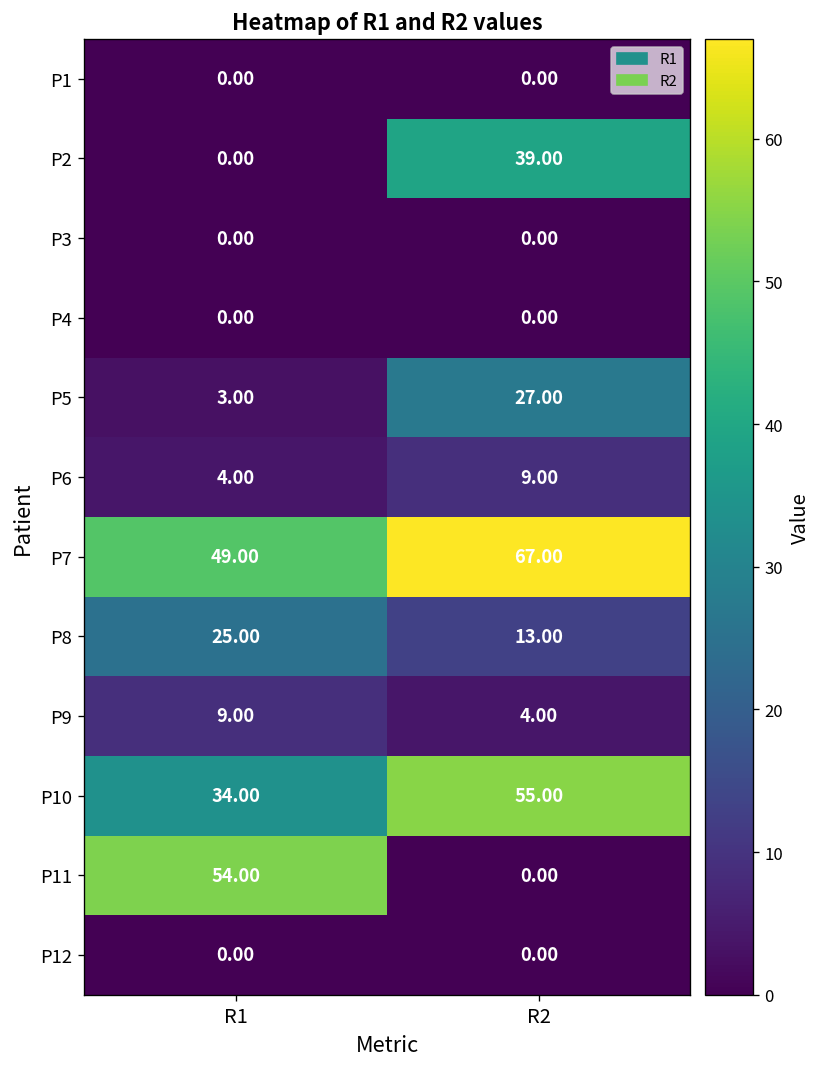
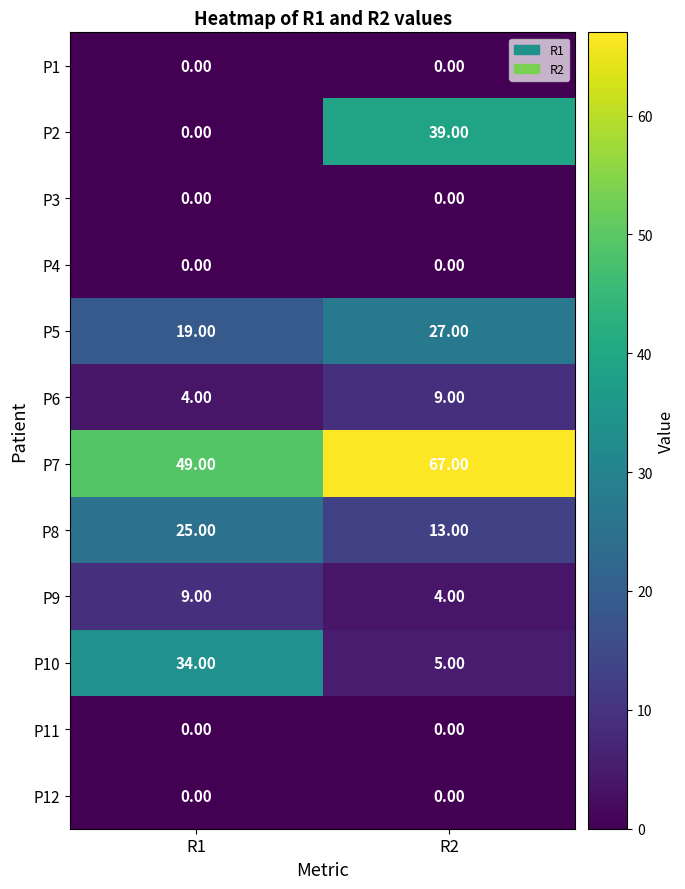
  {
    "P1": {
      "R1": 0.00,
      "R2": 0.00
    },
    "P2": {
      "R1": 0.00,
      "R2": 39.00
    },
    "P3": {
      "R1": 0.00,
      "R2": 0.00
    },
    "P4": {
      "R1": 0.00,
      "R2": 0.00
    },
    "P5": {
-     "R1": 3.00,
+     "R1": 19.00,
      "R2": 27.00
    },
    "P6": {
      "R1": 4.00,
      "R2": 9.00
    },
    "P7": {
      "R1": 49.00,
      "R2": 67.00
    },
    "P8": {
      "R1": 25.00,
      "R2": 13.00
    },
    "P9": {
      "R1": 9.00,
      "R2": 4.00
    },
    "P10": {
      "R1": 34.00,
-     "R2": 55.00
+     "R2": 5.00
    },
    "P11": {
-     "R1": 54.00,
+     "R1": 0.00,
      "R2": 0.00
    },
    "P12": {
      "R1": 0.00,
      "R2": 0.00
    }
  }
